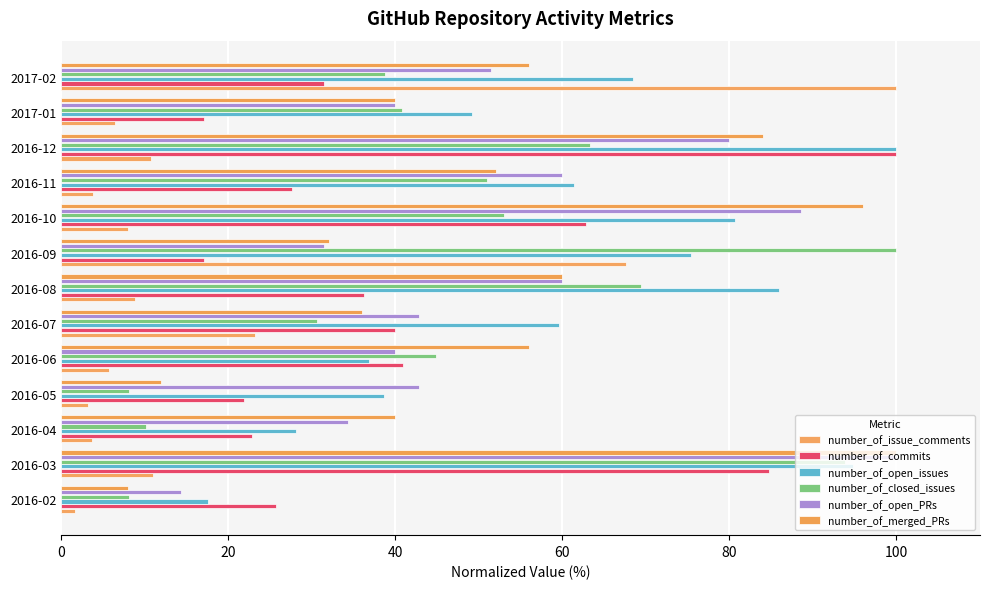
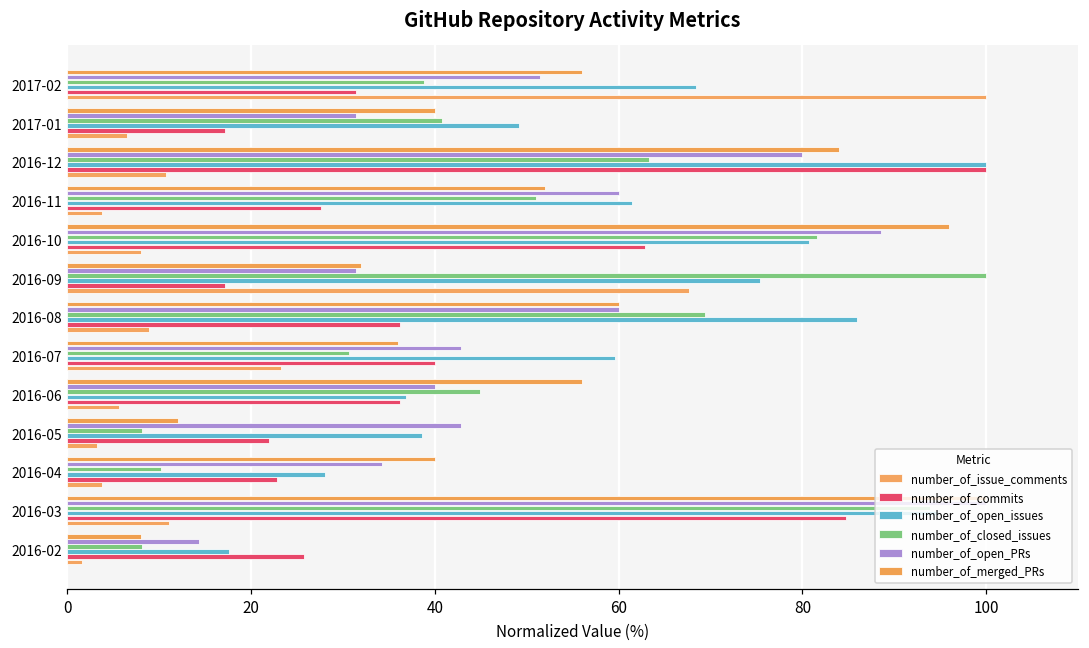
  {
    "number_of_commits": {
      "2017-02": 31,
      "2017-01": 17,
      "2016-12": 100,
      "2016-11": 28,
      "2016-10": 63,
      "2016-09": 17,
      "2016-08": 36,
      "2016-07": 40,
-     "2016-06": 41,
+     "2016-06": 36,
      "2016-05": 22,
      "2016-04": 23,
      "2016-03": 85,
      "2016-02": 26
    },
    "number_of_open_issues": {
      "2017-02": 68,
      "2017-01": 49,
      "2016-12": 100,
      "2016-11": 61,
      "2016-10": 81,
      "2016-09": 75,
      "2016-08": 86,
      "2016-07": 60,
      "2016-06": 37,
      "2016-05": 39,
      "2016-04": 28,
      "2016-02": 18
    },
    "number_of_closed_issues": {
      "2017-02": 39,
      "2017-01": 41,
      "2016-12": 63,
      "2016-11": 51,
-     "2016-10": 53,
+     "2016-10": 82,
      "2016-09": 100,
      "2016-08": 69,
      "2016-07": 31,
      "2016-06": 45,
      "2016-05": 8,
      "2016-04": 10,
      "2016-02": 8
    },
    "number_of_open_PRs": {
      "2017-02": 51,
-     "2017-01": 40,
+     "2017-01": 31,
      "2016-12": 80,
      "2016-11": 60,
      "2016-10": 89,
      "2016-09": 31,
      "2016-08": 60,
      "2016-07": 43,
      "2016-06": 40,
      "2016-05": 43,
      "2016-04": 34,
      "2016-02": 14
    }
  }
